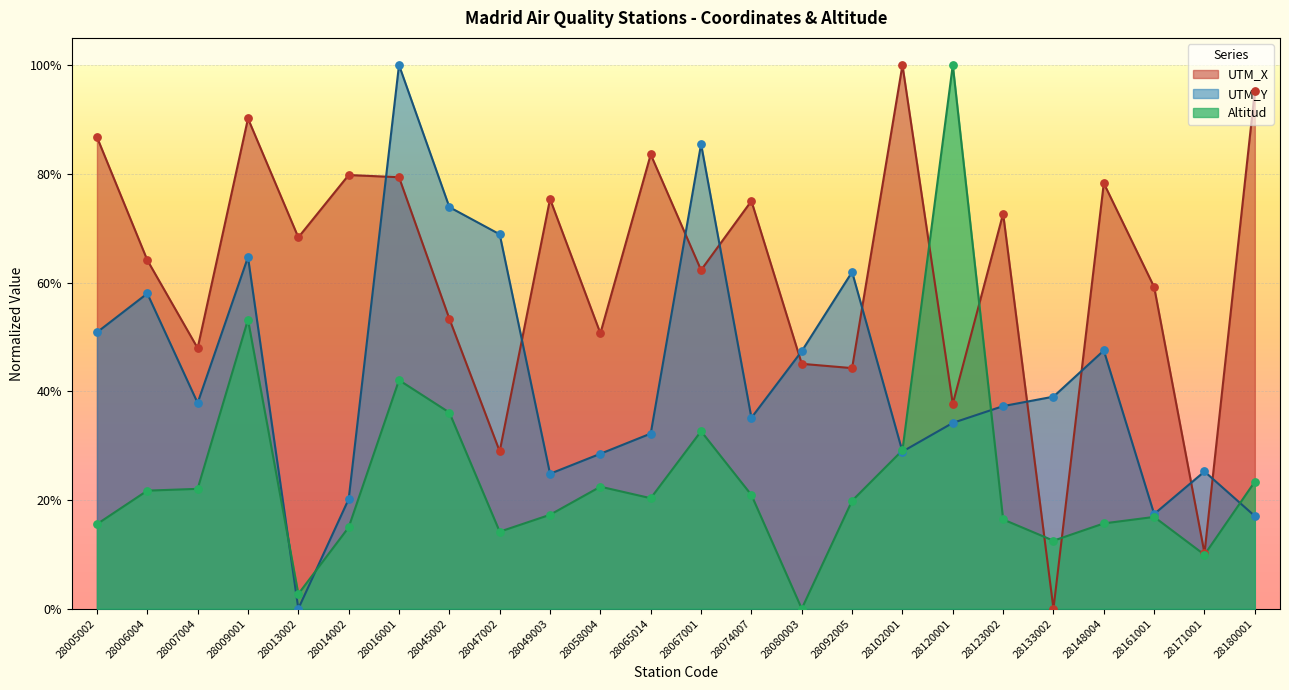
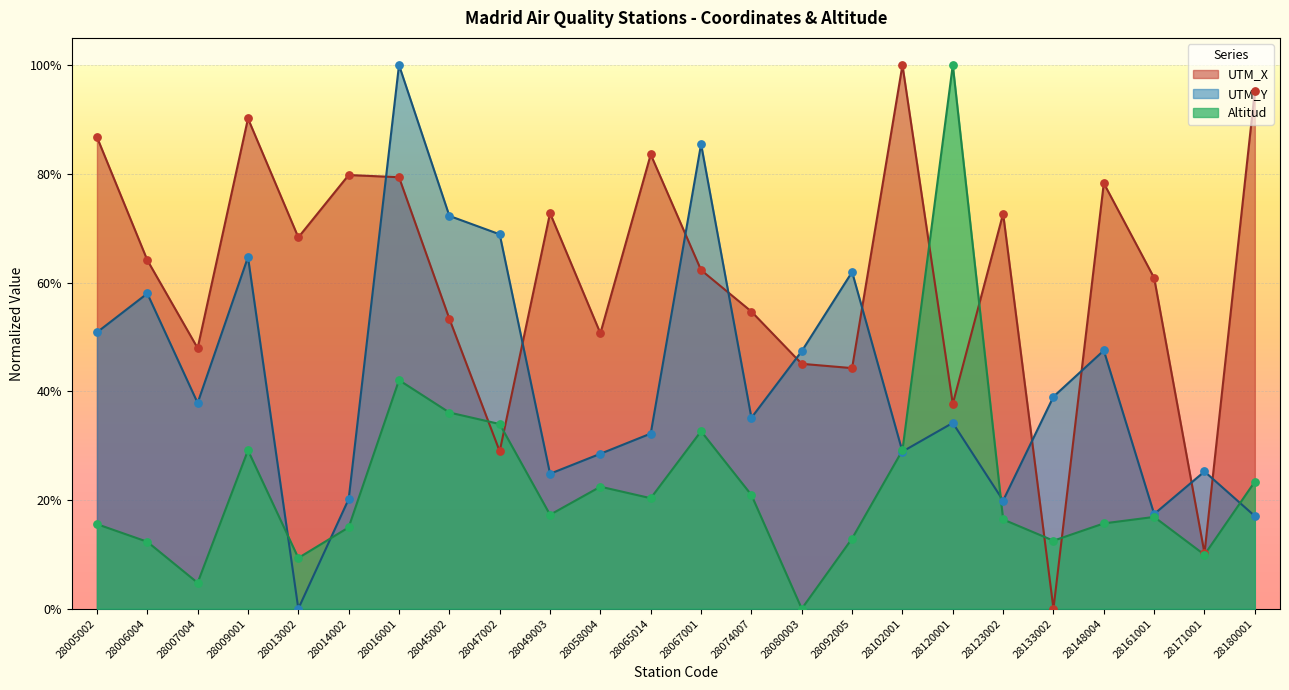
  {
    "UTM_X": {
      "28005002": "87%",
      "28006004": "64%",
      "28007004": "48%",
      "28009001": "90%",
      "28013002": "68%",
      "28014002": "80%",
      "28016001": "79%",
      "28045002": "53%",
      "28047002": "29%",
-     "28049003": "75%",
+     "28049003": "73%",
      "28058004": "51%",
      "28065014": "84%",
      "28067001": "62%",
-     "28074007": "75%",
+     "28074007": "55%",
      "28080003": "45%",
      "28092005": "44%",
      "28102001": "100%",
      "28120001": "38%",
      "28123002": "73%",
      "28133002": "0%",
      "28148004": "78%",
-     "28161001": "59%"
+     "28161001": "61%"
    },
    "UTM_Y": {
      "28005002": "51%",
      "28006004": "58%",
      "28007004": "38%",
      "28009001": "65%",
      "28013002": "0%",
      "28014002": "20%",
      "28016001": "100%",
-     "28045002": "74%",
+     "28045002": "72%",
      "28047002": "69%",
      "28049003": "25%",
      "28058004": "29%",
      "28065014": "32%",
      "28067001": "85%",
      "28074007": "35%",
      "28080003": "47%",
      "28092005": "62%",
      "28120001": "34%",
-     "28123002": "37%",
+     "28123002": "20%",
      "28133002": "39%",
      "28148004": "48%",
      "28161001": "17%",
      "28171001": "25%",
      "28180001": "17%"
    },
    "Altitud": {
      "28005002": "16%",
-     "28006004": "22%",
-     "28007004": "22%",
-     "28009001": "53%",
-     "28013002": "3%",
+     "28006004": "12%",
+     "28007004": "5%",
+     "28009001": "29%",
+     "28013002": "9%",
      "28014002": "15%",
      "28016001": "42%",
      "28045002": "36%",
-     "28047002": "14%",
+     "28047002": "34%",
      "28049003": "17%",
      "28058004": "22%",
      "28065014": "20%",
      "28067001": "33%",
      "28074007": "21%",
      "28080003": "0%",
-     "28092005": "20%",
+     "28092005": "13%",
      "28120001": "100%",
      "28123002": "16%",
      "28133002": "13%",
      "28148004": "16%",
      "28161001": "17%",
      "28180001": "23%"
    }
  }
